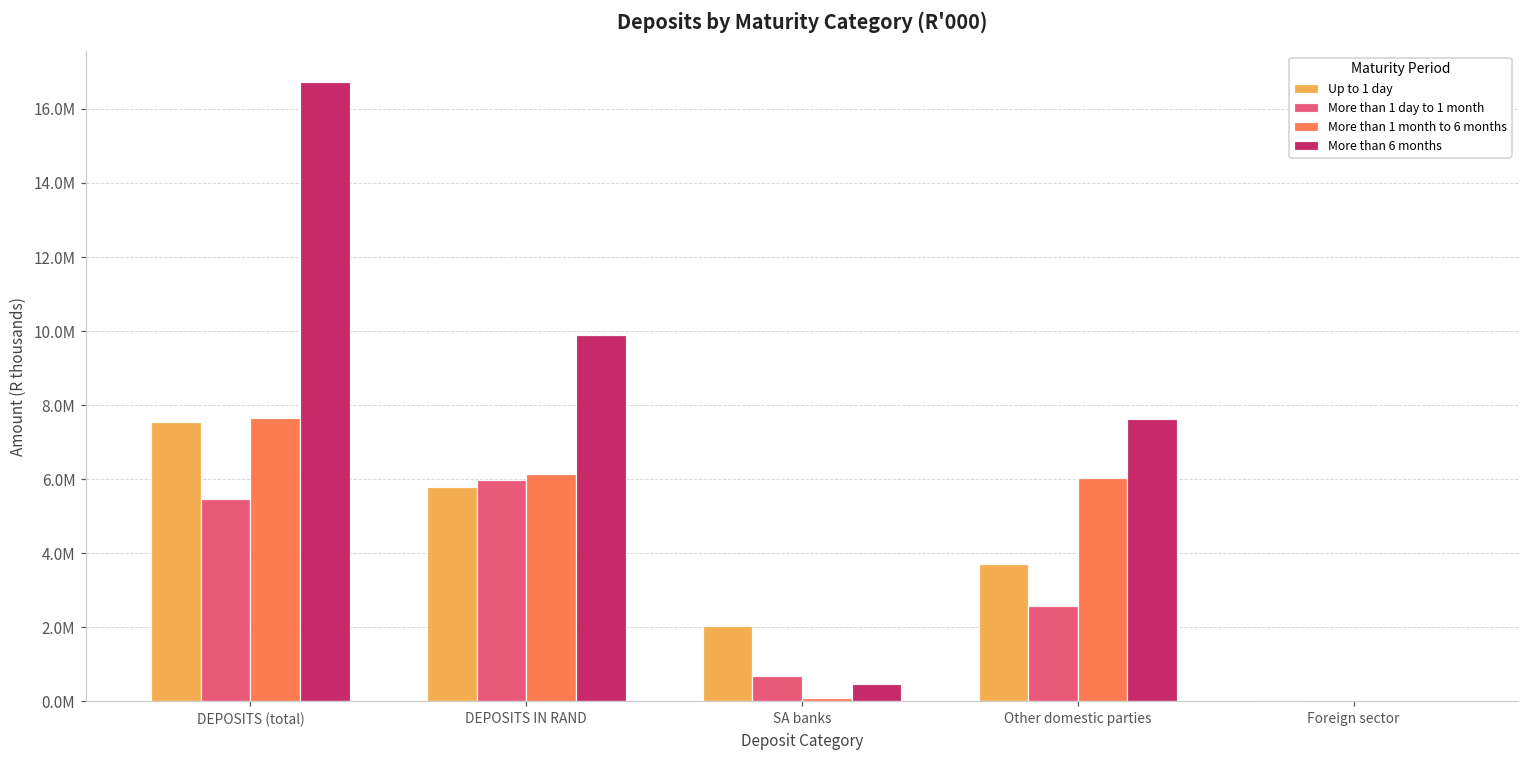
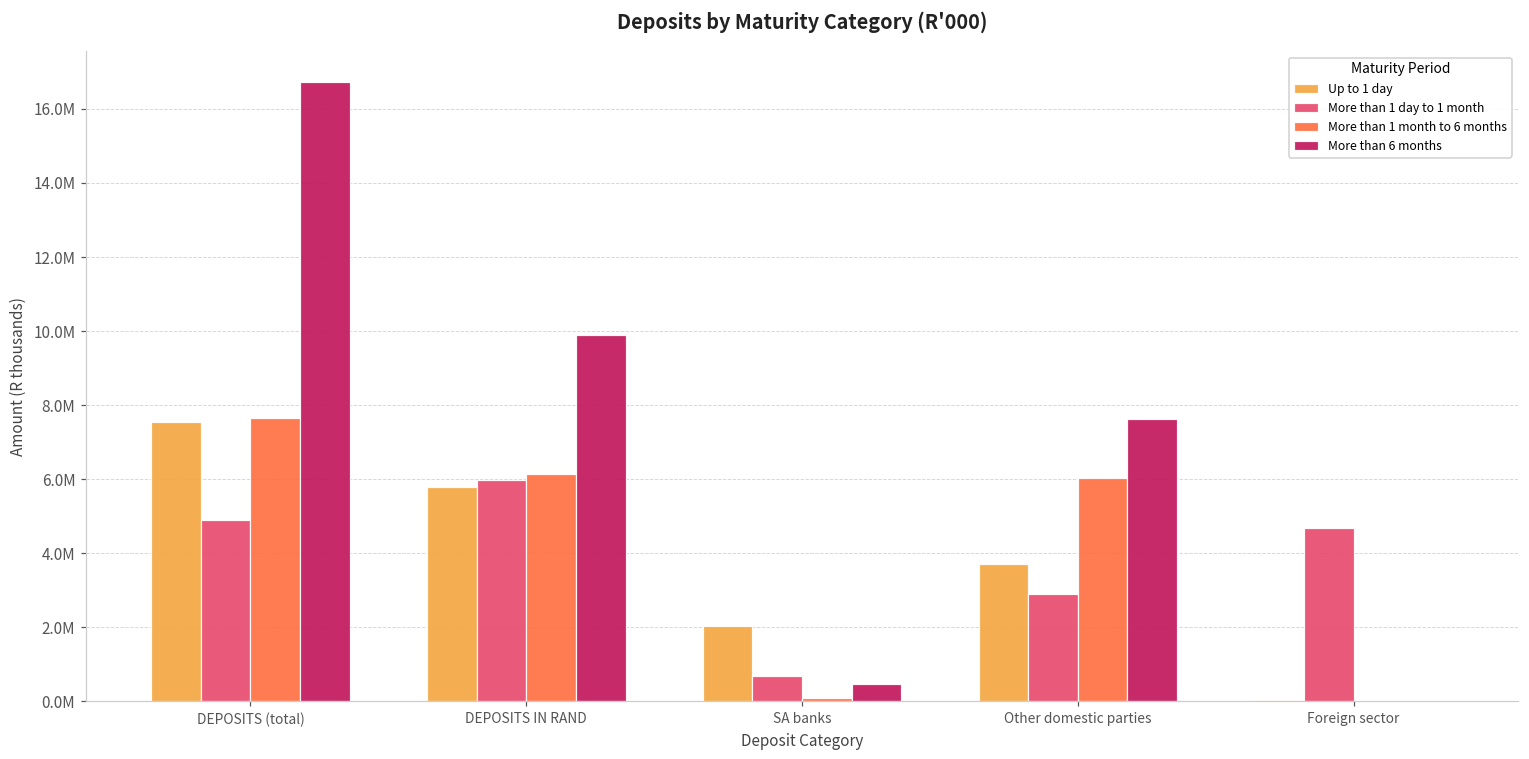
  {
    "More than 1 day to 1 month": {
-     "DEPOSITS (total)": 5500000,
+     "DEPOSITS (total)": 4900000,
      "DEPOSITS IN RAND": 6000000,
      "SA banks": 700000,
-     "Other domestic parties": 2600000,
-     "Foreign sector": 0
+     "Other domestic parties": 2900000,
+     "Foreign sector": 4700000
    },
    "More than 6 months": {
      "DEPOSITS (total)": 16700000,
      "DEPOSITS IN RAND": 9900000,
      "SA banks": 500000,
      "Other domestic parties": 7600000,
      "Foreign sector": 0
    }
  }
